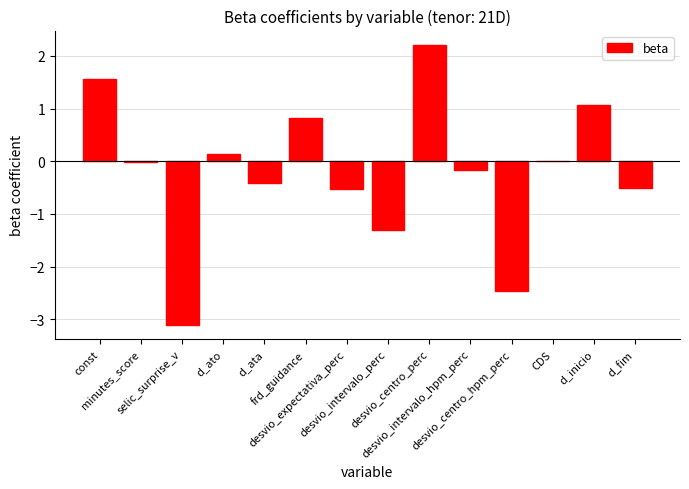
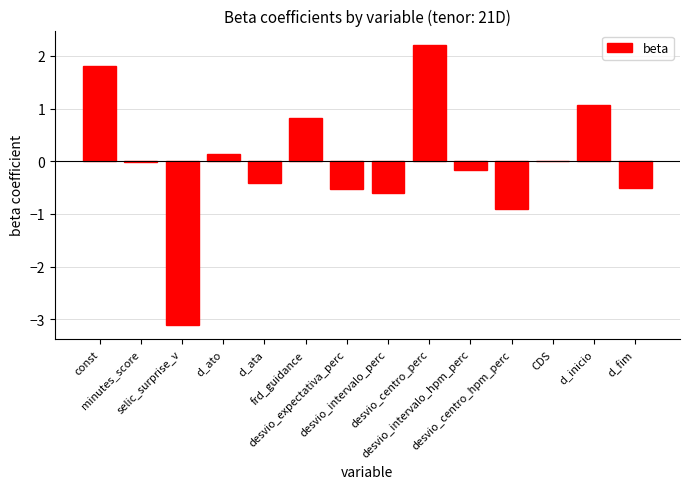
  {
-   "const": 1.6,
+   "const": 1.8,
    "selic_surprise_v": -3.1,
    "d_ato": 0.1,
    "d_ata": -0.4,
    "frd_guidance": 0.8,
    "desvio_expectativa_perc": -0.5,
-   "desvio_intervalo_perc": -1.3,
+   "desvio_intervalo_perc": -0.6,
    "desvio_centro_perc": 2.2,
    "desvio_intervalo_hpm_perc": -0.2,
-   "desvio_centro_hpm_perc": -2.5,
+   "desvio_centro_hpm_perc": -0.9,
    "d_inicio": 1.1,
    "d_fim": -0.5
  }
